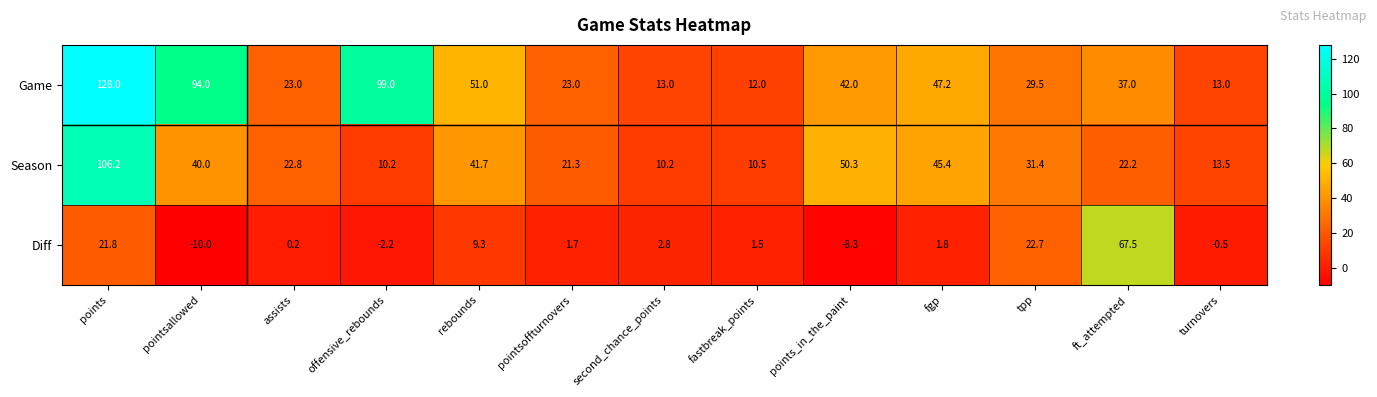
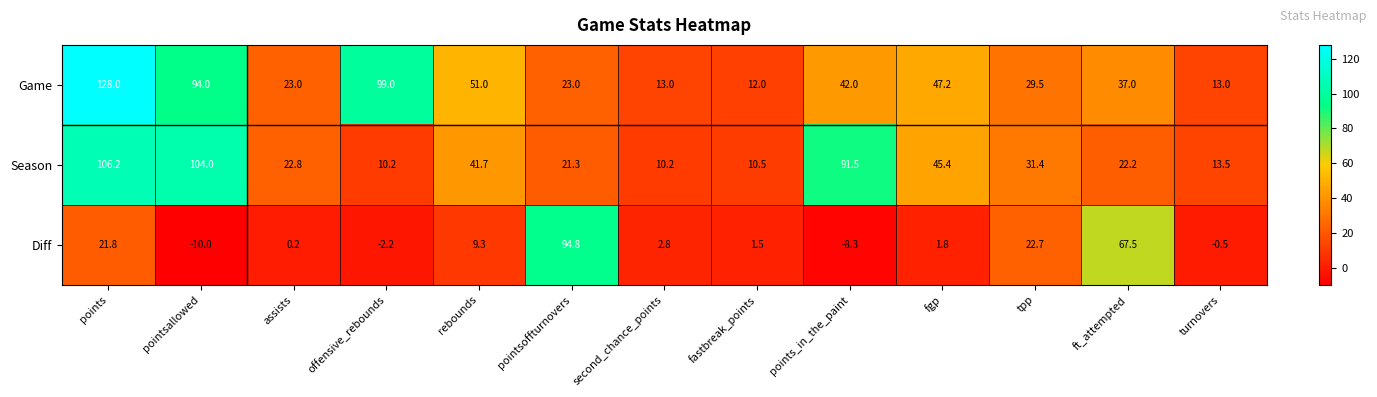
  {
    "Game": {
      "points": 128.0,
      "pointsallowed": 94.0,
      "assists": 23.0,
      "offensive_rebounds": 99.0,
      "rebounds": 51.0,
      "pointsoffturnovers": 23.0,
      "second_chance_points": 13.0,
      "fastbreak_points": 12.0,
      "points_in_the_paint": 42.0,
      "fgp": 47.2,
      "tpp": 29.5,
      "ft_attempted": 37.0,
      "turnovers": 13.0
    },
    "Season": {
      "points": 106.2,
-     "pointsallowed": 40.0,
+     "pointsallowed": 104.0,
      "assists": 22.8,
      "offensive_rebounds": 10.2,
      "rebounds": 41.7,
      "pointsoffturnovers": 21.3,
      "second_chance_points": 10.2,
      "fastbreak_points": 10.5,
-     "points_in_the_paint": 50.3,
+     "points_in_the_paint": 91.5,
      "fgp": 45.4,
      "tpp": 31.4,
      "ft_attempted": 22.2,
      "turnovers": 13.5
    },
    "Diff": {
      "points": 21.8,
      "pointsallowed": -10.0,
      "assists": 0.2,
      "offensive_rebounds": -2.2,
      "rebounds": 9.3,
-     "pointsoffturnovers": 1.7,
+     "pointsoffturnovers": 94.8,
      "second_chance_points": 2.8,
      "fastbreak_points": 1.5,
      "points_in_the_paint": -8.3,
      "fgp": 1.8,
      "tpp": 22.7,
      "ft_attempted": 67.5,
      "turnovers": -0.5
    }
  }
